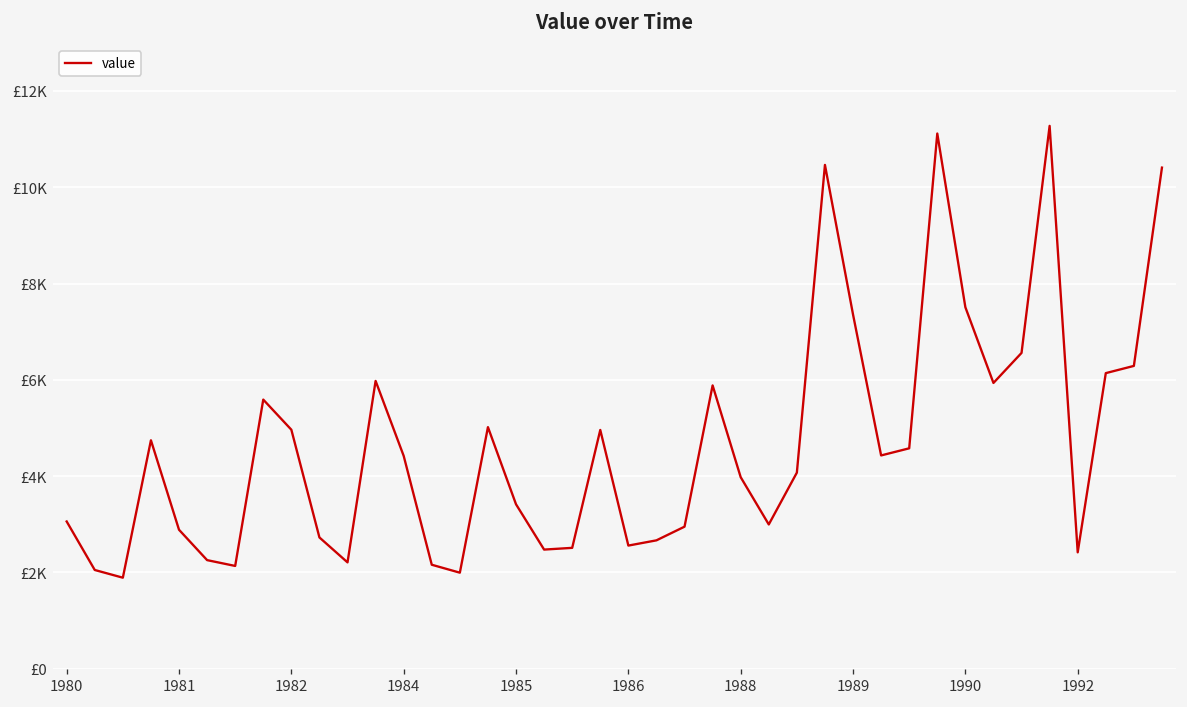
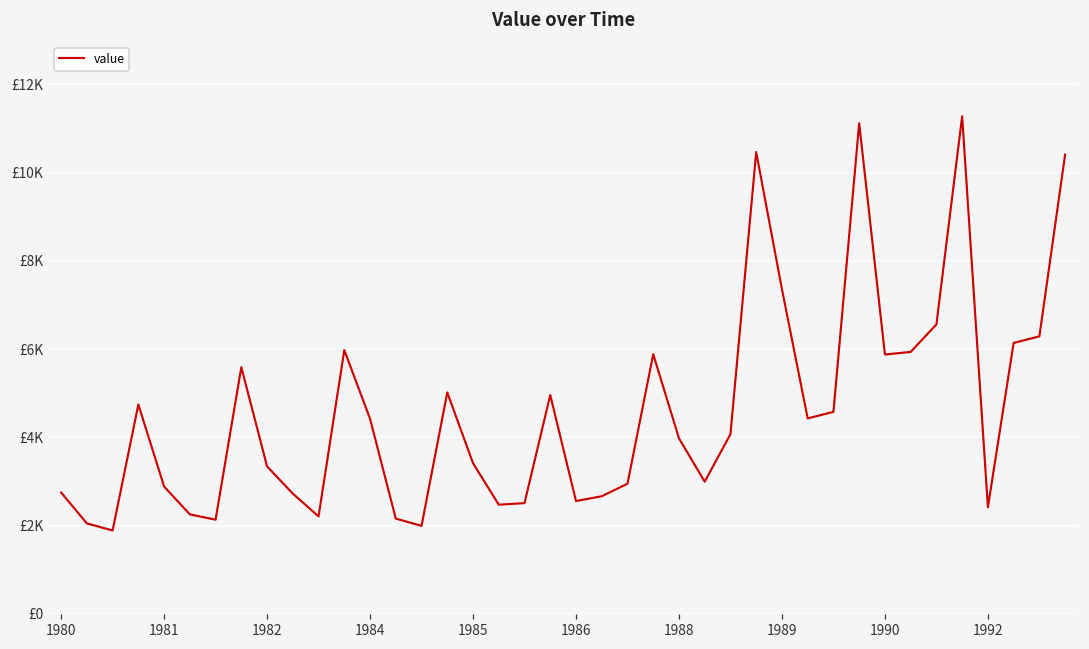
  {
-   "1980": "£3100",
+   "1980": "£2700",
    "1981": "£2900",
-   "1982": "£5000",
+   "1982": "£3300",
    "1984": "£4400",
    "1985": "£3400",
    "1986": "£2600",
    "1988": "£4000",
    "1989": "£7400",
-   "1990": "£7500",
+   "1990": "£5900",
    "1992": "£2400"
  }
